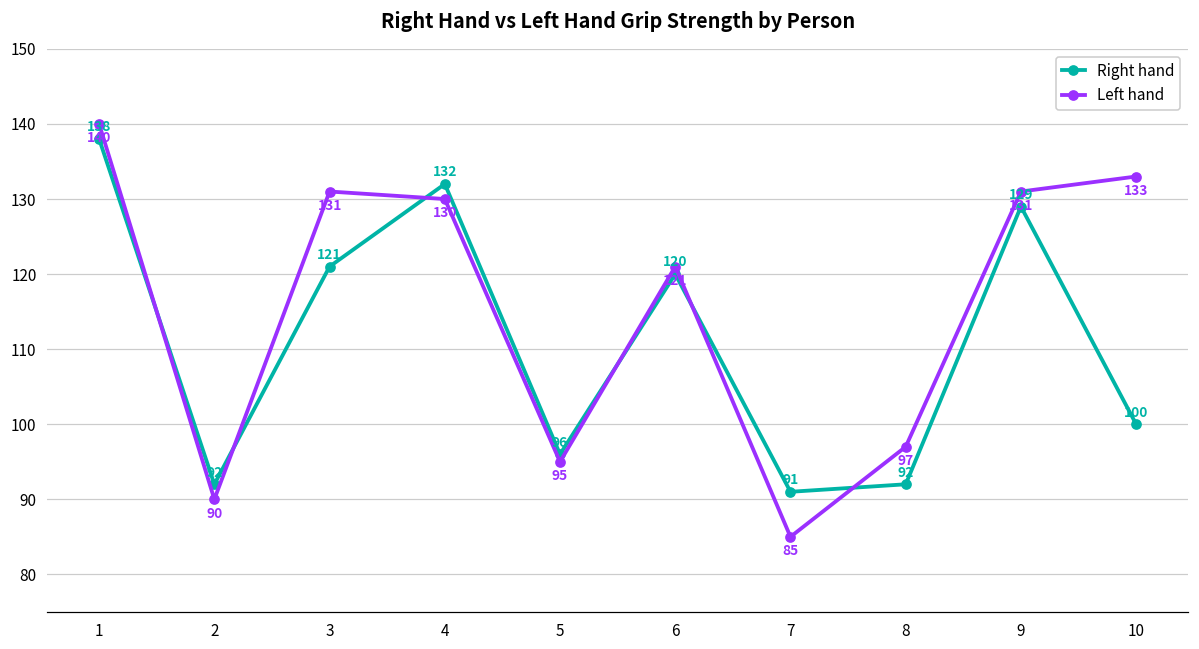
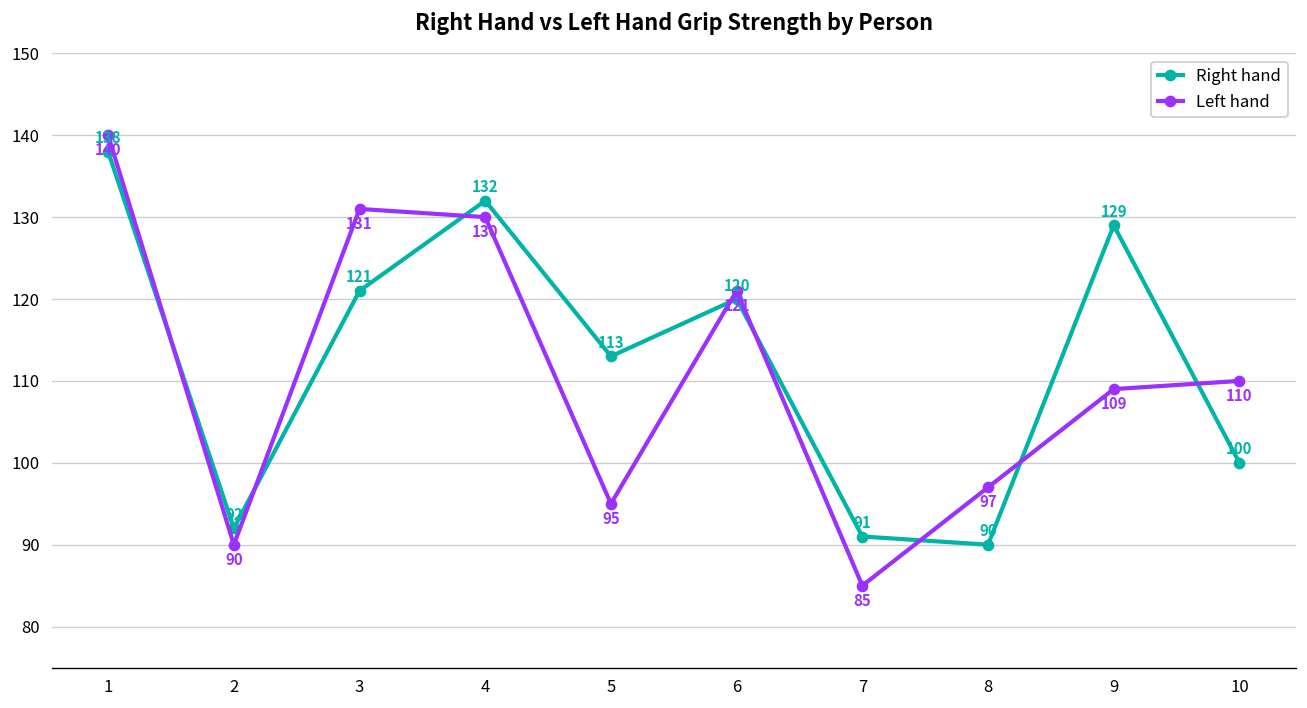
  {
    "Right hand": {
      "2": 92,
      "3": 121,
      "4": 132,
-     "5": 96,
+     "5": 113,
      "7": 91,
-     "8": 92,
+     "8": 90,
      "10": 100
    },
    "Left hand": {
      "2": 90,
      "3": 131,
      "4": 130,
      "5": 95,
      "7": 85,
-     "9": 131,
-     "10": 133
+     "9": 109,
+     "10": 110
    }
  }
